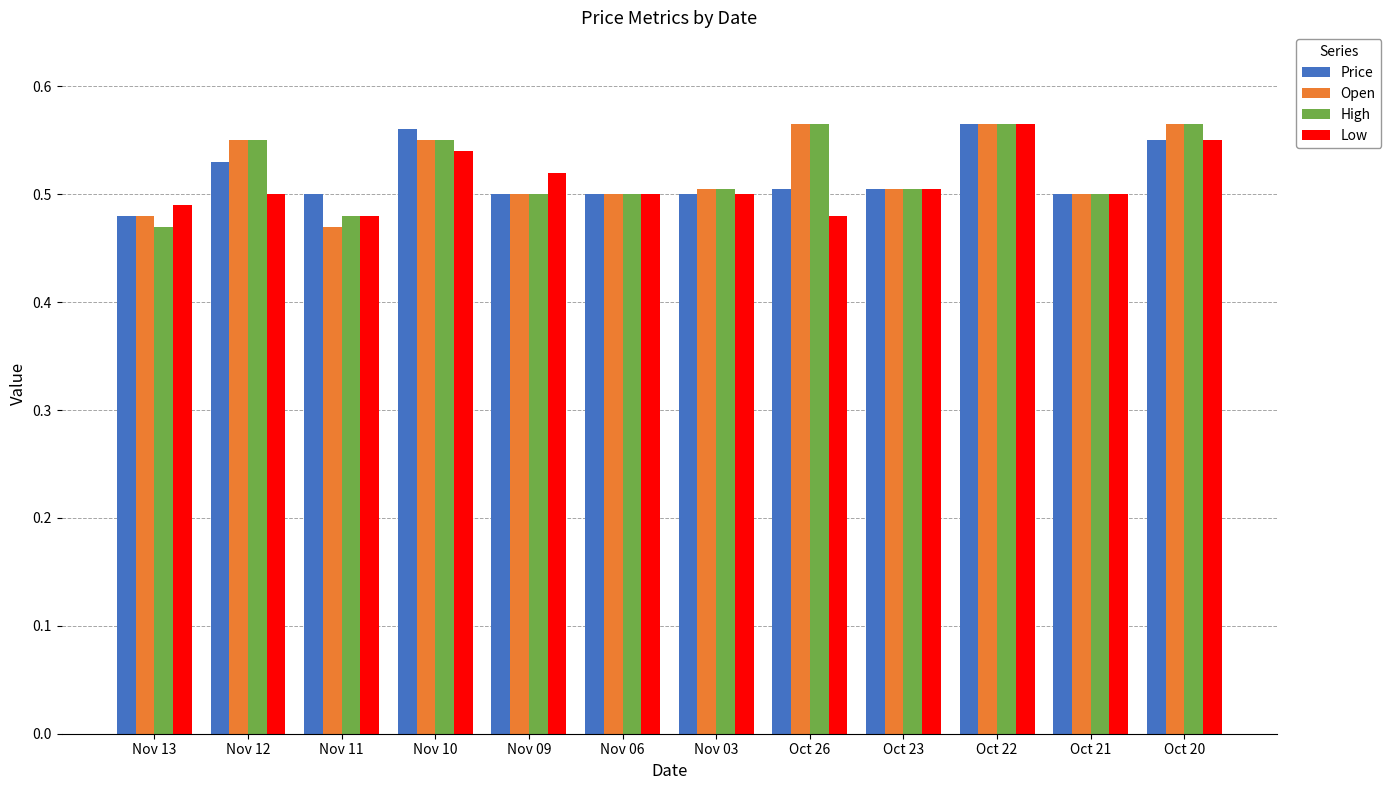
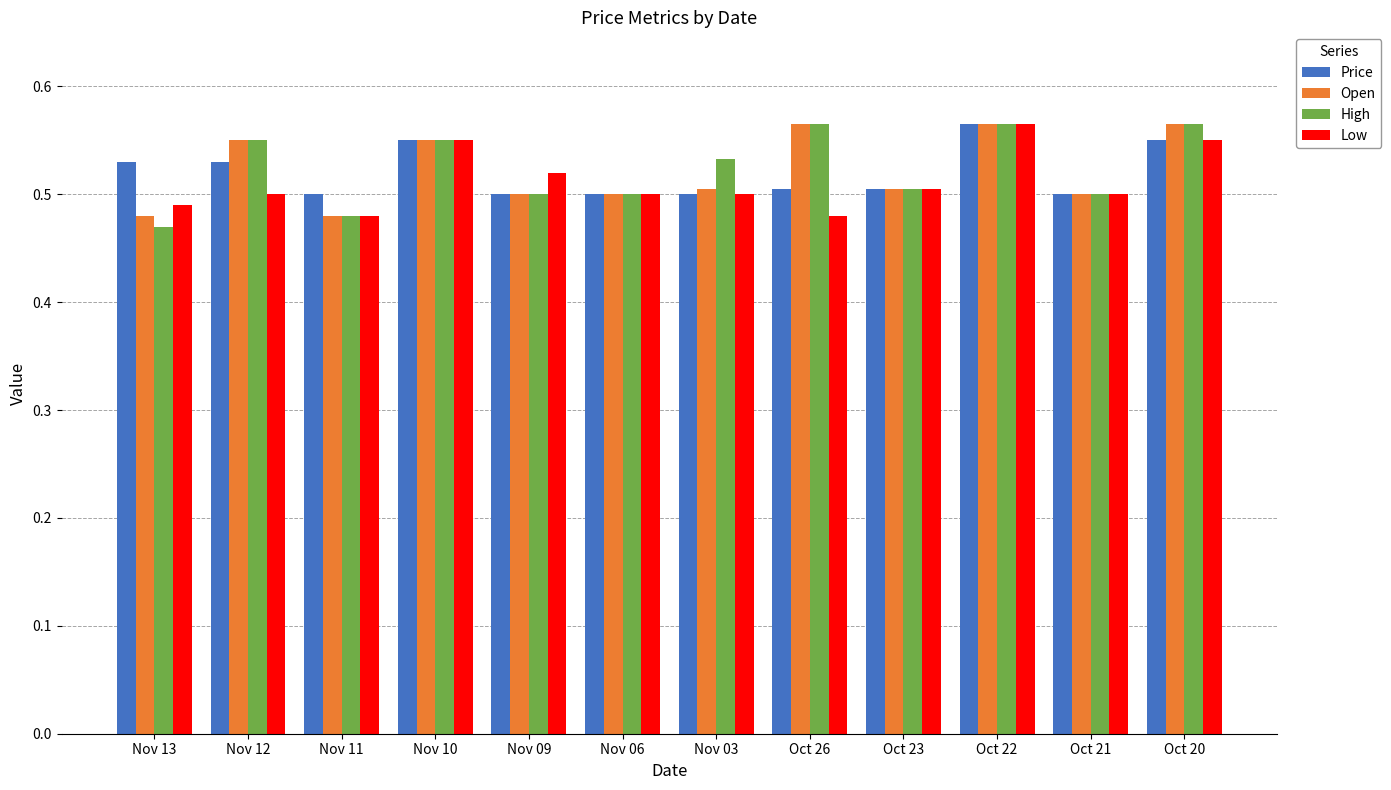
  {
    "Price": {
-     "Nov 13": 0.48,
+     "Nov 13": 0.53,
      "Nov 12": 0.53,
      "Nov 11": 0.50,
-     "Nov 10": 0.56,
+     "Nov 10": 0.55,
      "Nov 09": 0.50,
      "Nov 06": 0.50,
      "Nov 03": 0.50,
      "Oct 26": 0.505,
      "Oct 23": 0.505,
      "Oct 22": 0.565,
      "Oct 21": 0.50,
      "Oct 20": 0.55
    },
    "Open": {
      "Nov 13": 0.48,
      "Nov 12": 0.55,
-     "Nov 11": 0.47,
+     "Nov 11": 0.48,
      "Nov 10": 0.55,
      "Nov 09": 0.50,
      "Nov 06": 0.50,
      "Nov 03": 0.505,
      "Oct 26": 0.565,
      "Oct 23": 0.505,
      "Oct 22": 0.565,
      "Oct 21": 0.50,
      "Oct 20": 0.565
    },
    "High": {
      "Nov 13": 0.470,
      "Nov 12": 0.550,
      "Nov 11": 0.480,
      "Nov 10": 0.550,
      "Nov 09": 0.500,
      "Nov 06": 0.500,
-     "Nov 03": 0.505,
+     "Nov 03": 0.533,
      "Oct 26": 0.565,
      "Oct 23": 0.505,
      "Oct 22": 0.565,
      "Oct 21": 0.500,
      "Oct 20": 0.565
    },
    "Low": {
      "Nov 13": 0.49,
      "Nov 12": 0.50,
      "Nov 11": 0.48,
-     "Nov 10": 0.54,
+     "Nov 10": 0.55,
      "Nov 09": 0.52,
      "Nov 06": 0.50,
      "Nov 03": 0.50,
      "Oct 26": 0.48,
      "Oct 23": 0.505,
      "Oct 22": 0.565,
      "Oct 21": 0.50,
      "Oct 20": 0.55
    }
  }
